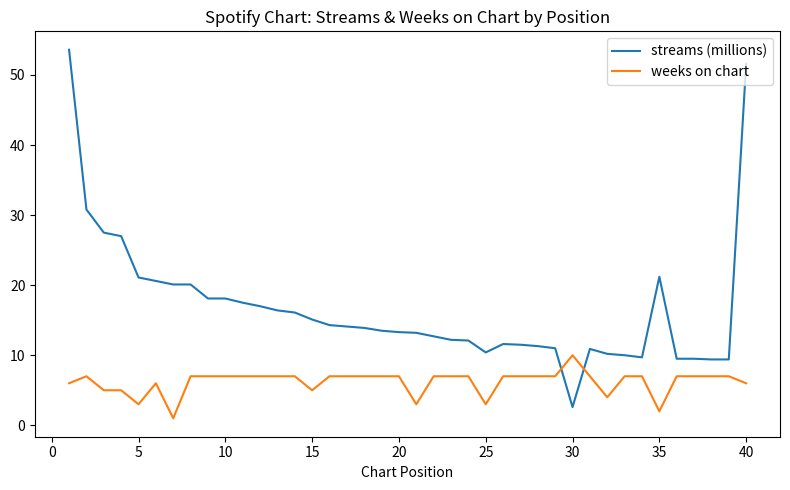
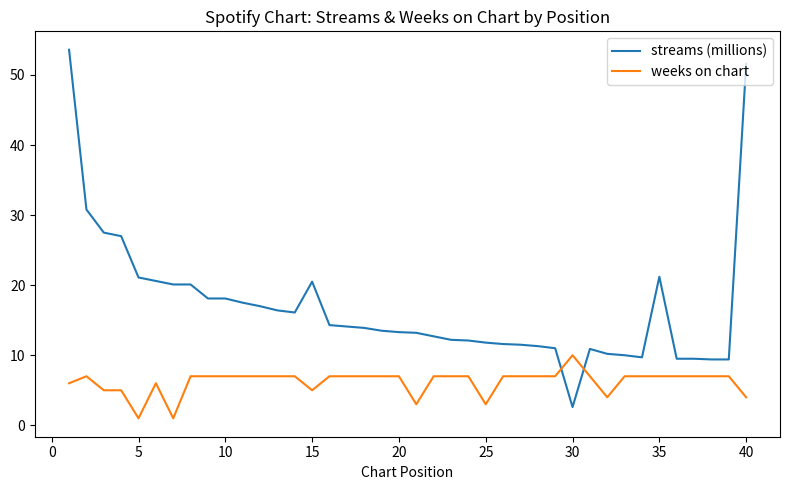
  {
    "streams (millions)": {
      "5": 21,
      "10": 18,
-     "15": 15,
+     "15": 21,
      "20": 13,
-     "25": 10,
+     "25": 12,
      "30": 3,
      "35": 21
    },
    "weeks on chart": {
-     "5": 3,
+     "5": 1,
      "10": 7,
      "15": 5,
      "20": 7,
      "25": 3,
      "30": 10,
-     "35": 2,
-     "40": 6
+     "35": 7,
+     "40": 4
    }
  }
